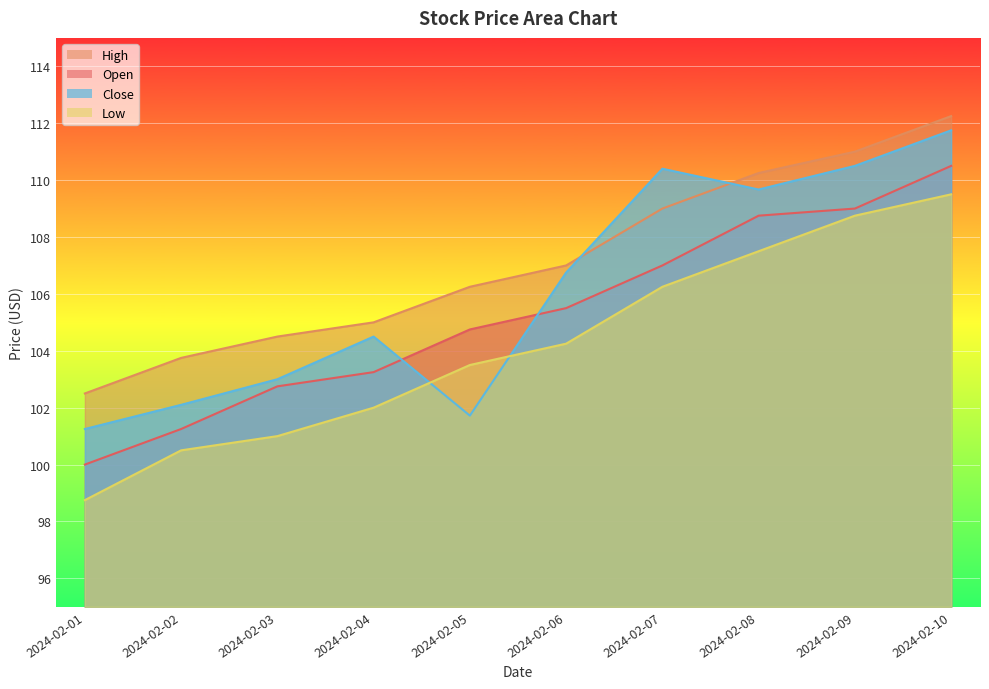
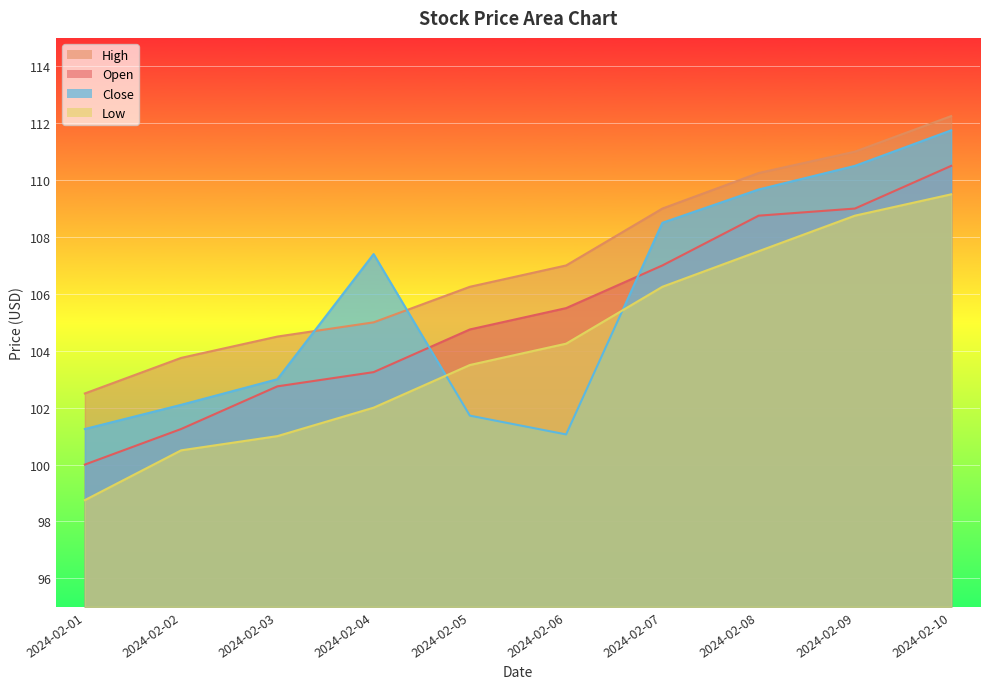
  {
    "Close": {
      "2024-02-01": 101.3,
      "2024-02-02": 102.1,
      "2024-02-03": 103.0,
-     "2024-02-04": 104.5,
+     "2024-02-04": 107.4,
      "2024-02-05": 101.7,
-     "2024-02-06": 106.8,
-     "2024-02-07": 110.4,
+     "2024-02-06": 101.1,
+     "2024-02-07": 108.5,
      "2024-02-08": 109.7,
      "2024-02-09": 110.5,
      "2024-02-10": 111.8
    }
  }
